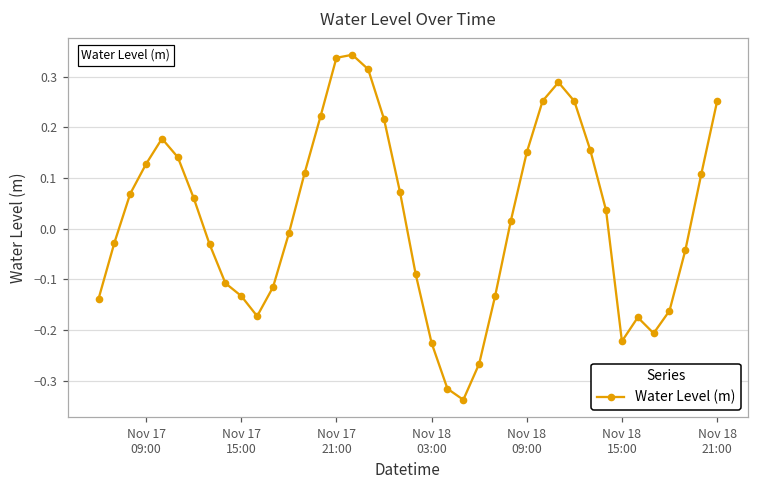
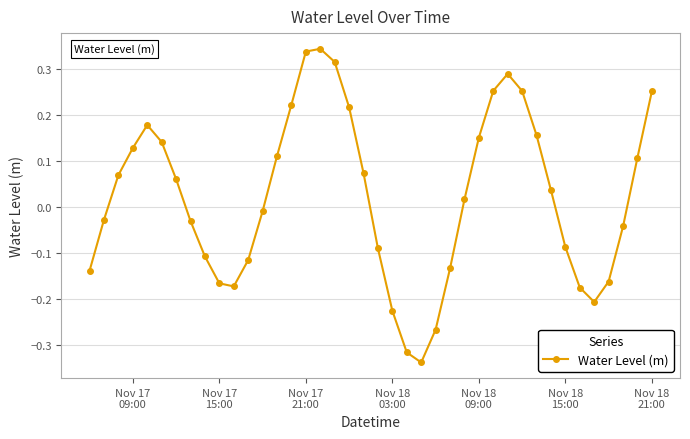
  {
    "Nov 17 09:00": 0.13,
-   "Nov 17 15:00": -0.13,
+   "Nov 17 15:00": -0.17,
    "Nov 17 21:00": 0.34,
    "Nov 18 03:00": -0.23,
    "Nov 18 09:00": 0.15,
-   "Nov 18 15:00": -0.22,
+   "Nov 18 15:00": -0.09,
    "Nov 18 21:00": 0.25
  }
